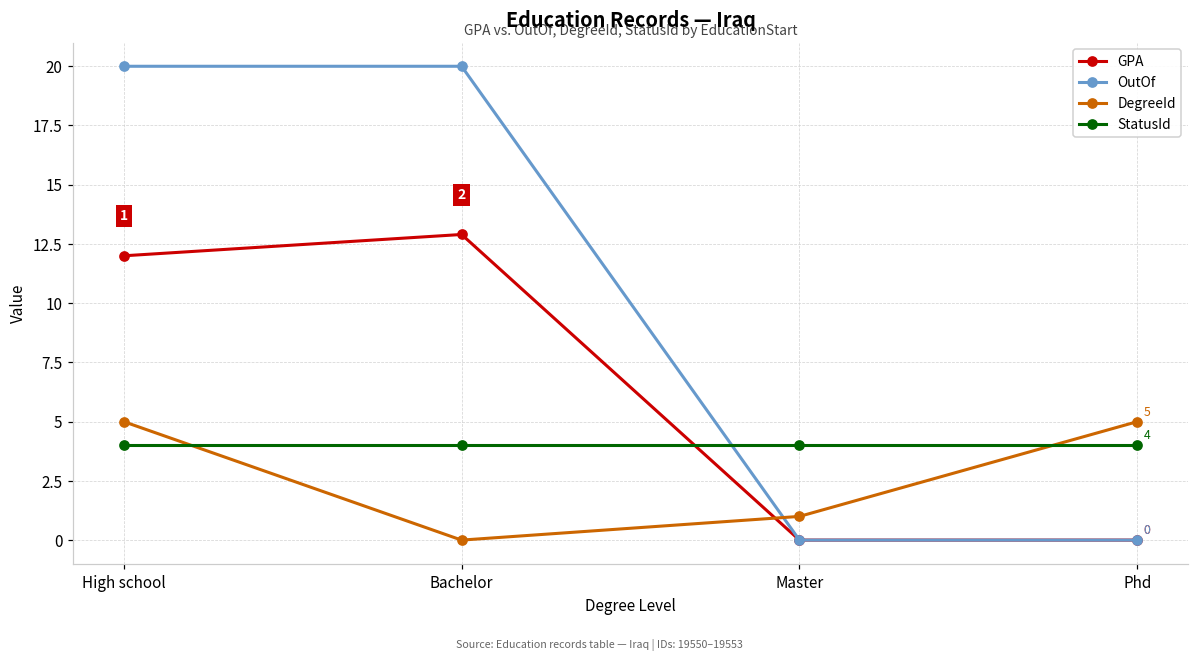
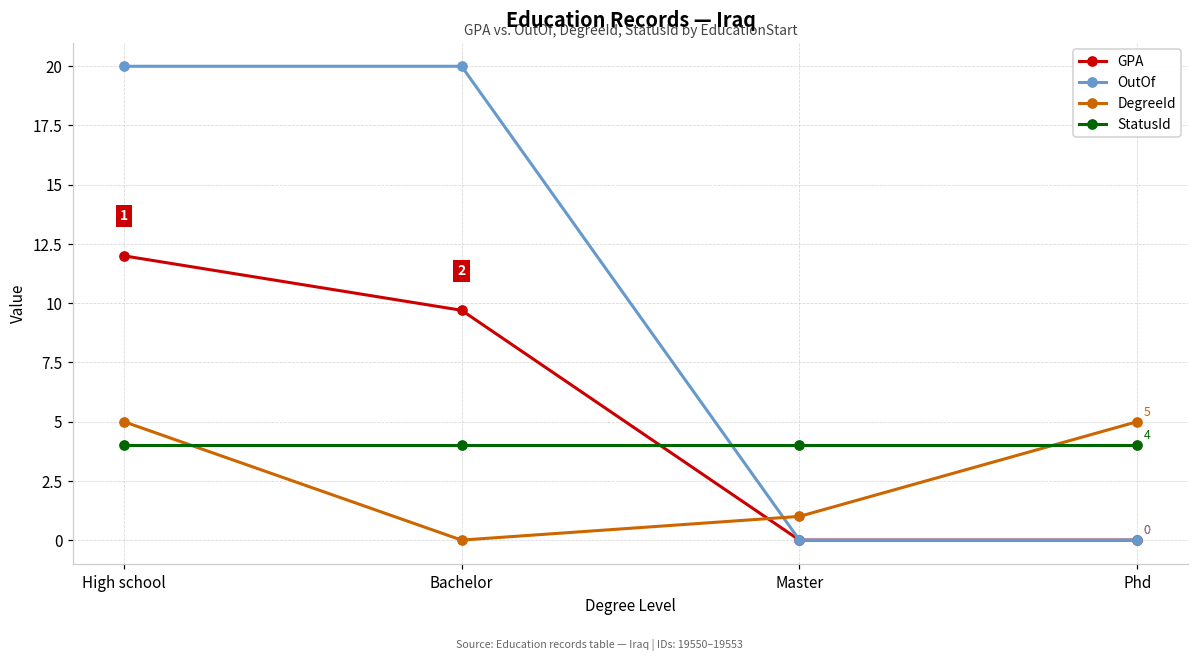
  {
    "GPA": {
      "High school": 12.0,
-     "Bachelor": 12.9
+     "Bachelor": 9.7
    },
    "OutOf": {
      "High school": 20.0,
      "Bachelor": 20.0
    },
    "DegreeId": {
      "Phd": 5
    },
    "StatusId": {
      "Phd": 4
    }
  }
